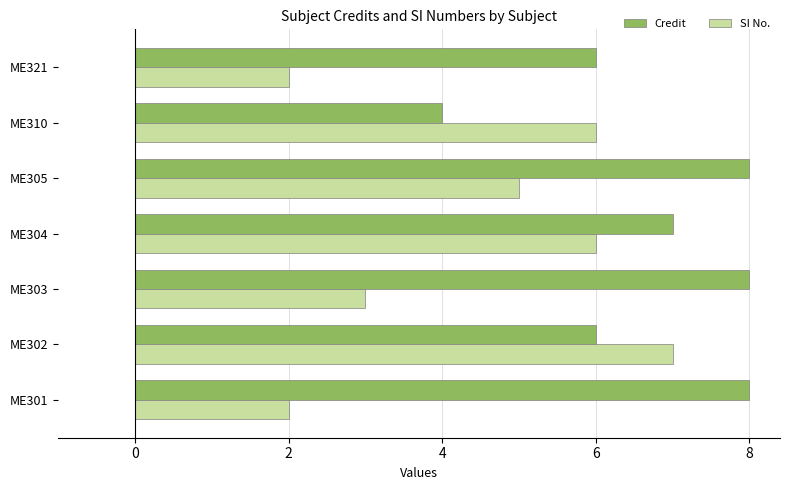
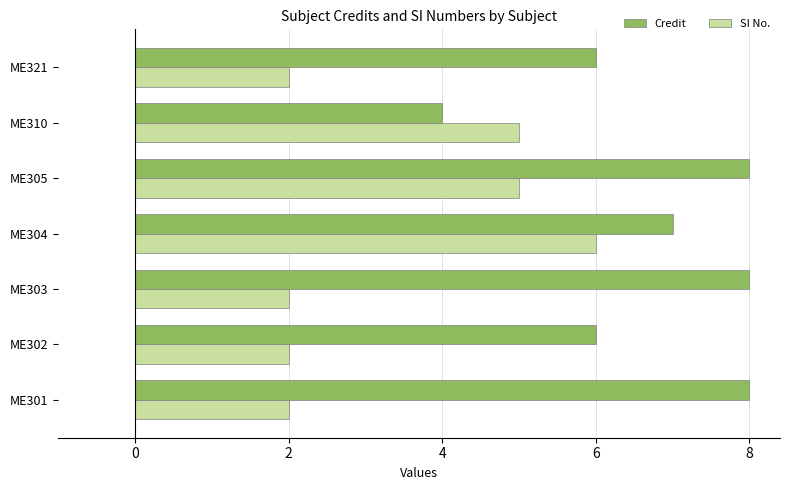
  {
    "Credit": {
      "ME321": 6,
      "ME310": 4,
      "ME305": 8,
      "ME304": 7,
      "ME303": 8,
      "ME302": 6,
      "ME301": 8
    },
    "SI No.": {
      "ME321": 2,
-     "ME310": 6,
+     "ME310": 5,
      "ME305": 5,
      "ME304": 6,
-     "ME303": 3,
-     "ME302": 7,
+     "ME303": 2,
+     "ME302": 2,
      "ME301": 2
    }
  }
